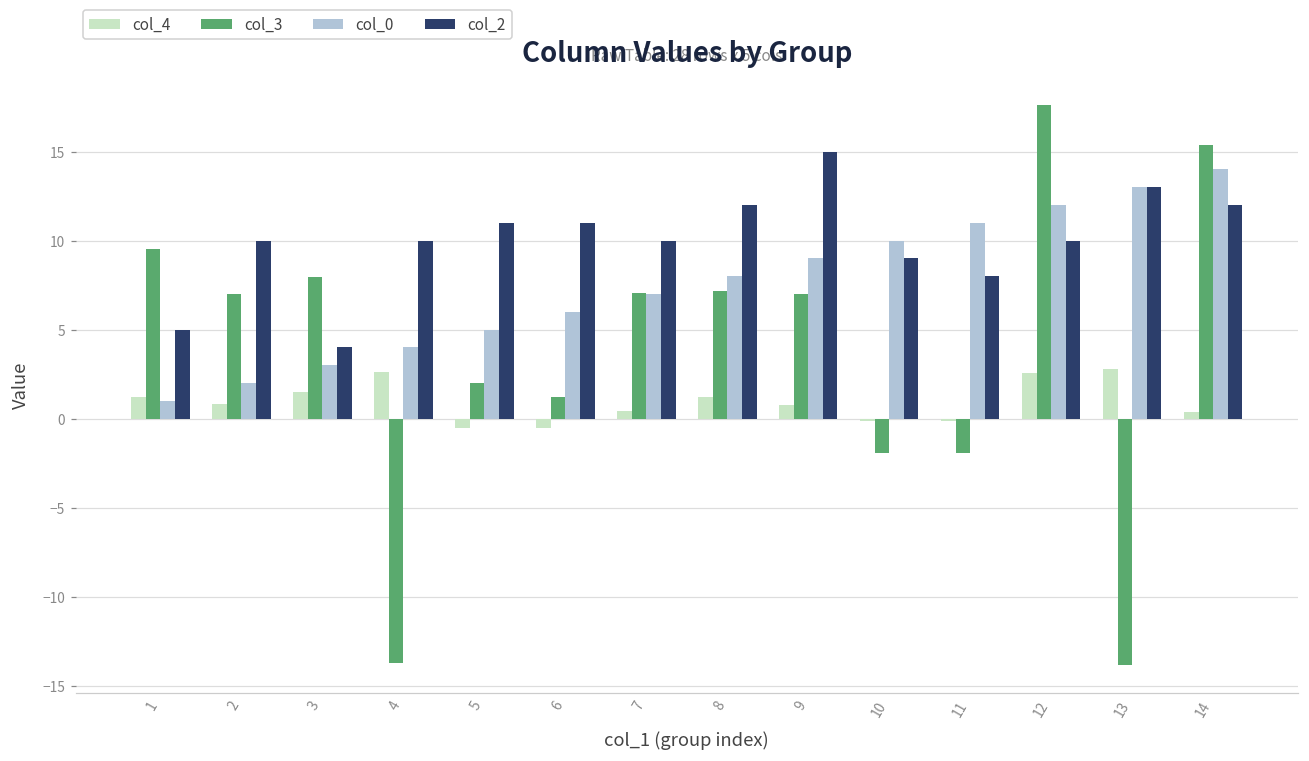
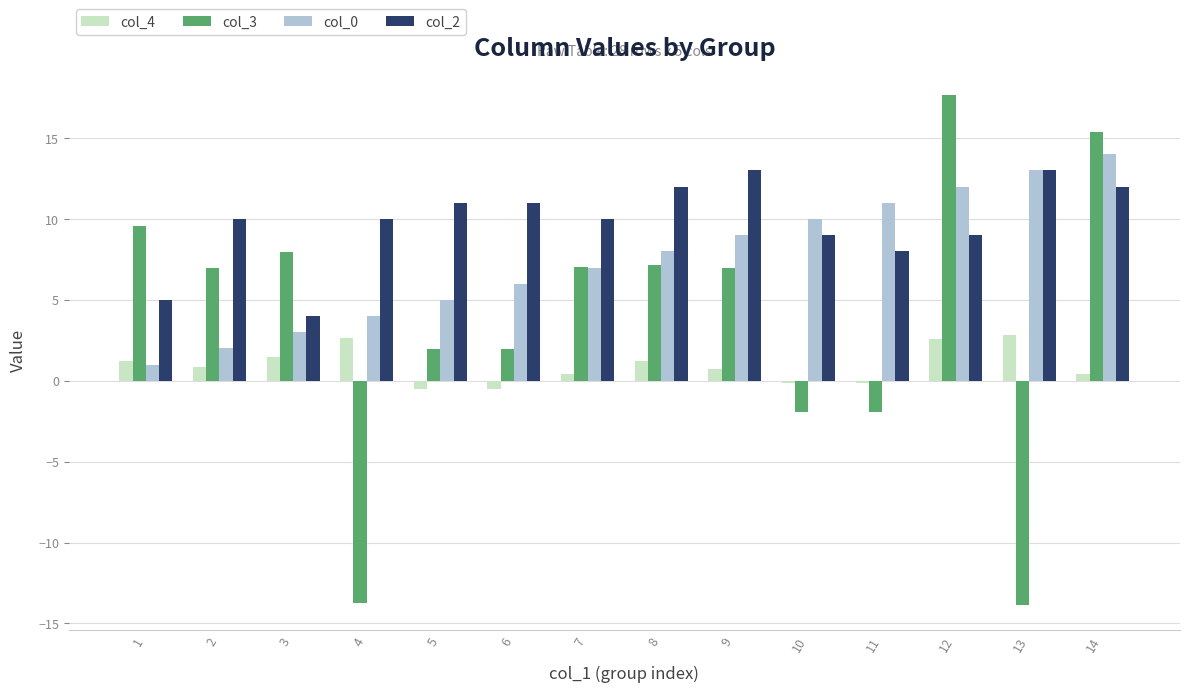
  {
    "col_3": {
      "1": 9.5,
      "2": 7.0,
      "3": 8.0,
      "4": -13.7,
      "5": 2.0,
-     "6": 1.2,
+     "6": 2.0,
      "7": 7.1,
      "8": 7.2,
      "9": 7.0,
      "10": -1.9,
      "11": -1.9,
      "12": 17.7,
      "13": -13.8,
      "14": 15.4
    },
    "col_2": {
      "1": 5,
      "2": 10,
      "3": 4,
      "4": 10,
      "5": 11,
      "6": 11,
      "7": 10,
      "8": 12,
-     "9": 15,
+     "9": 13,
      "10": 9,
      "11": 8,
-     "12": 10,
+     "12": 9,
      "13": 13,
      "14": 12
    }
  }
